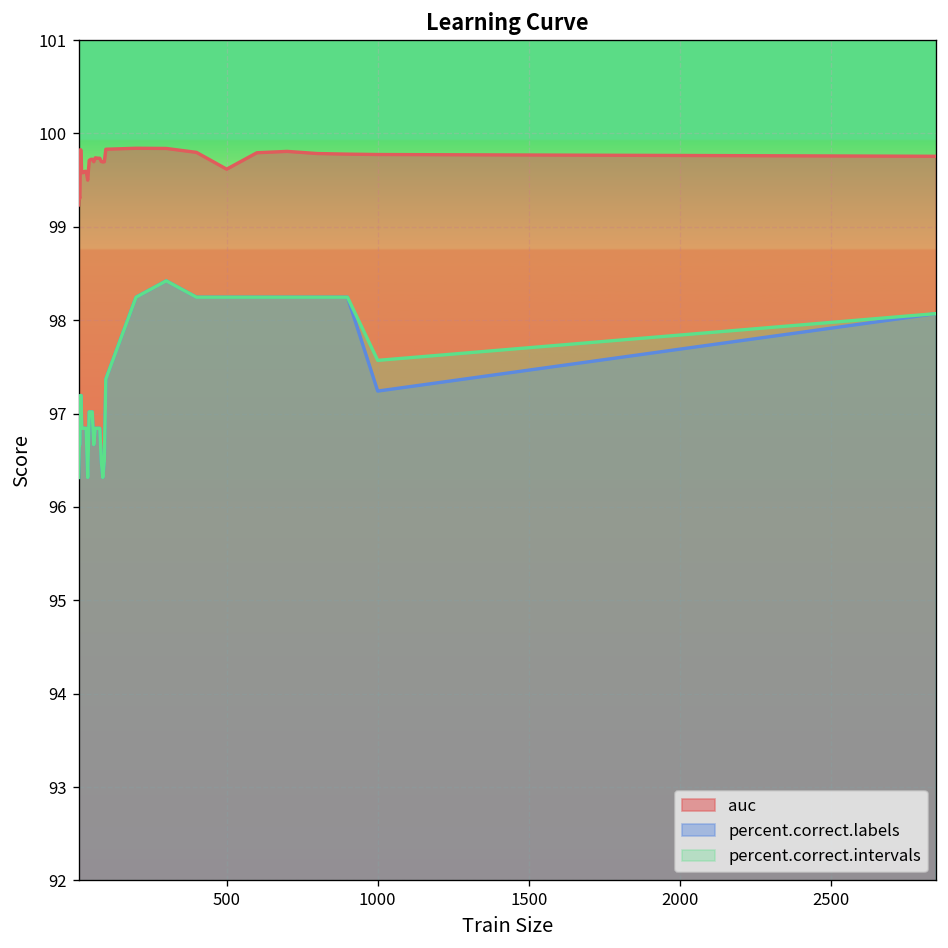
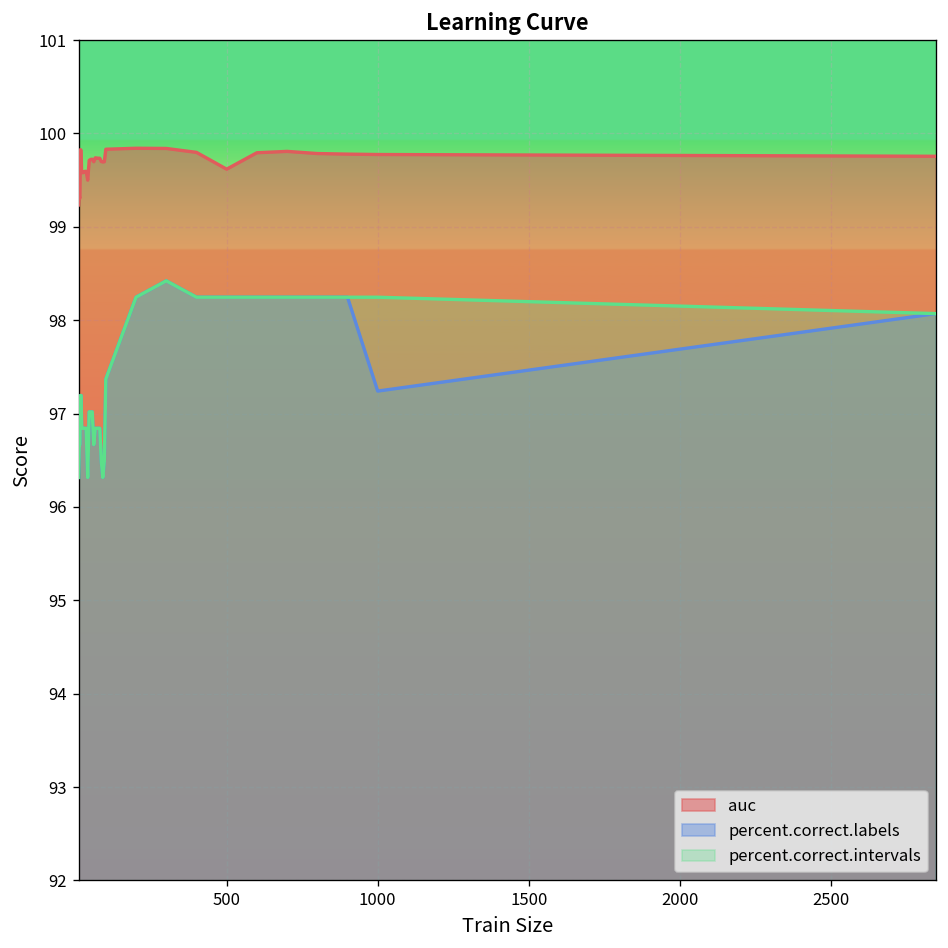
  {
    "auc": {
      "500": 99.6,
      "1000": 99.8
    },
    "percent.correct.labels": {
      "1000": 97.2
    },
    "percent.correct.intervals": {
-     "1000": 97.6
+     "1000": 98.2
    }
  }
